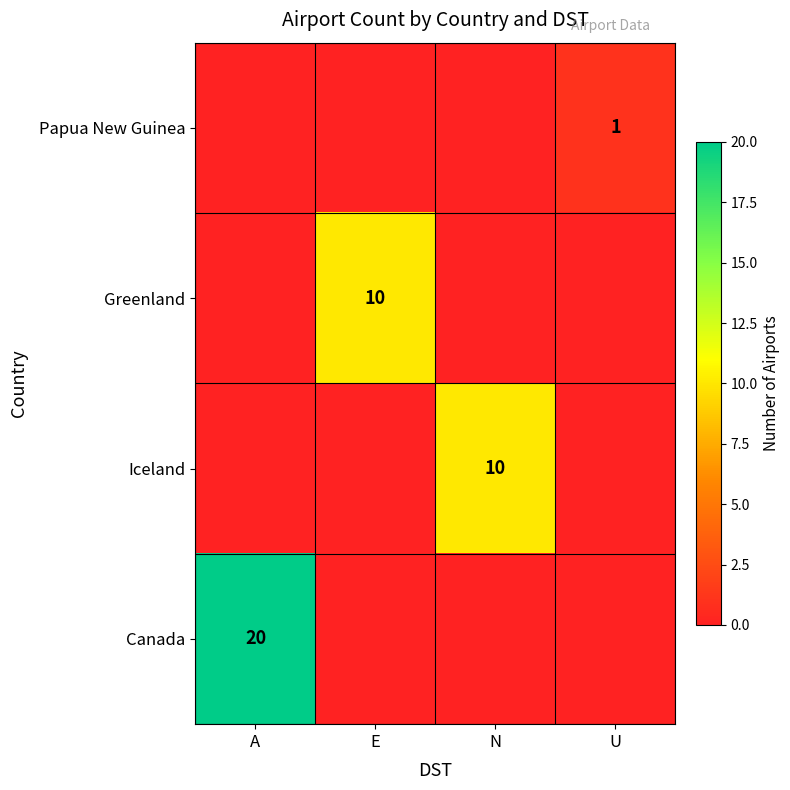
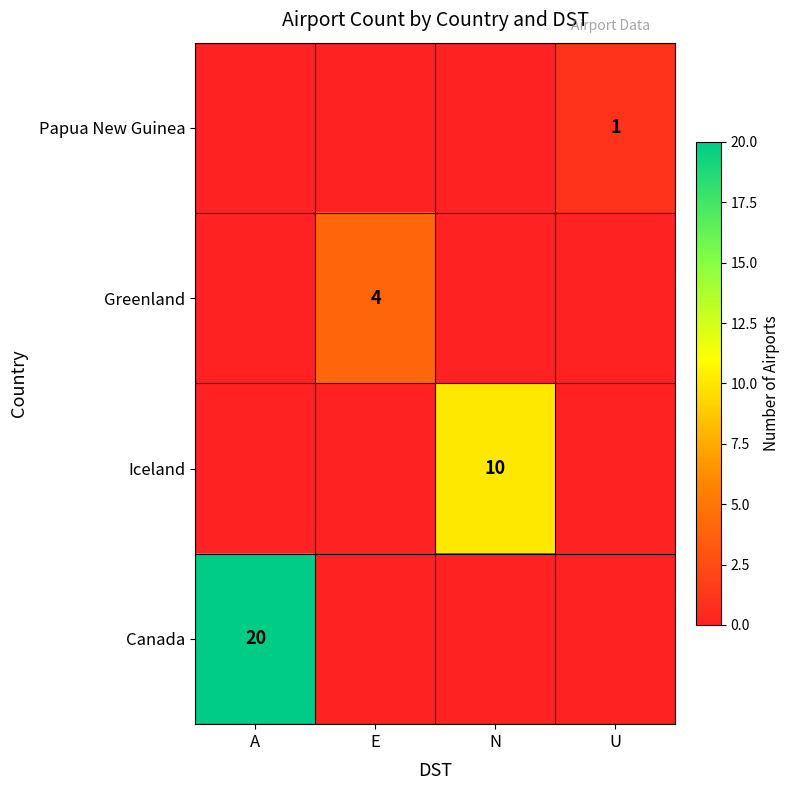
  {
    "Papua New Guinea": {
      "U": 1
    },
    "Greenland": {
-     "E": 10
+     "E": 4
    },
    "Iceland": {
      "N": 10
    },
    "Canada": {
      "A": 20
    }
  }
